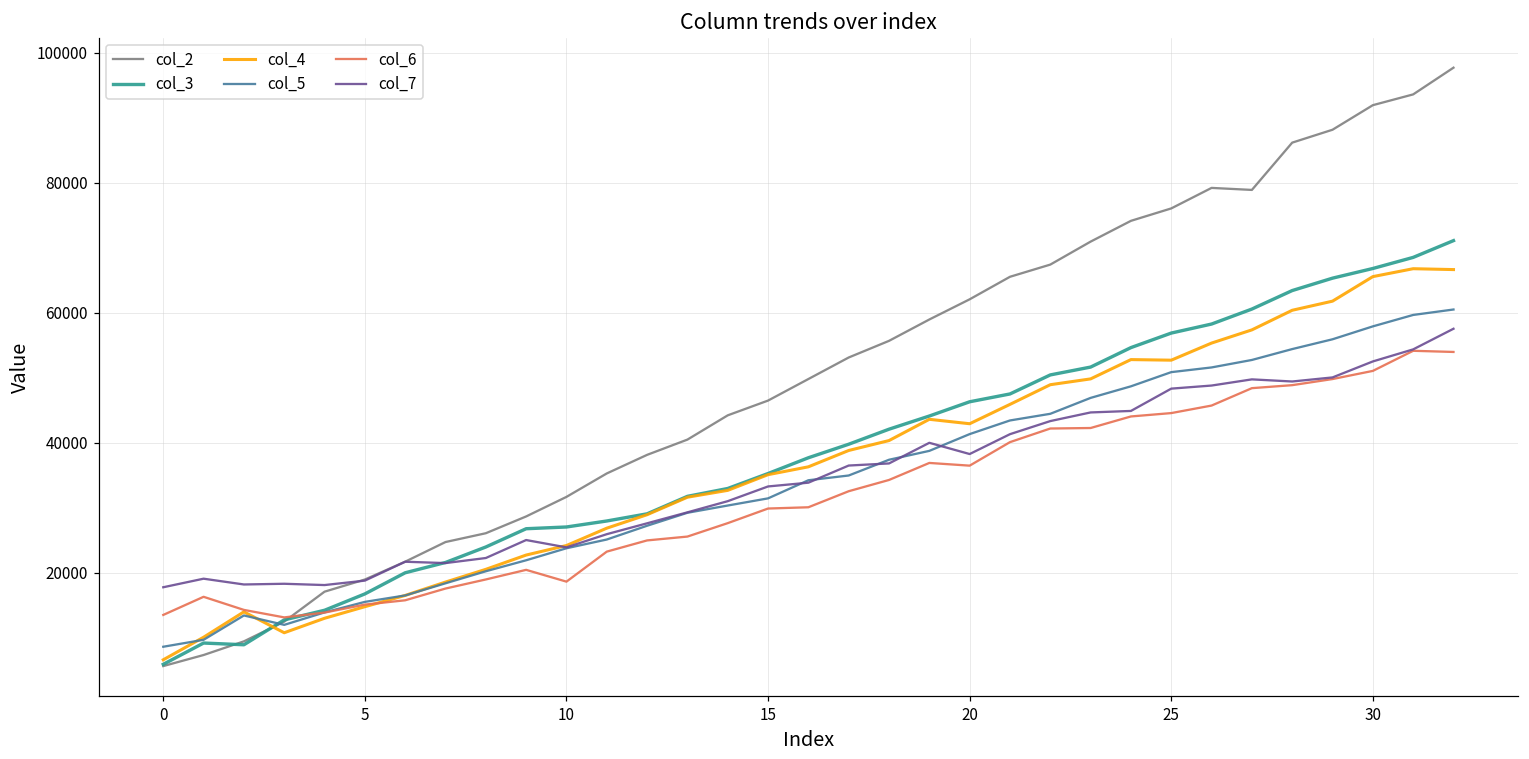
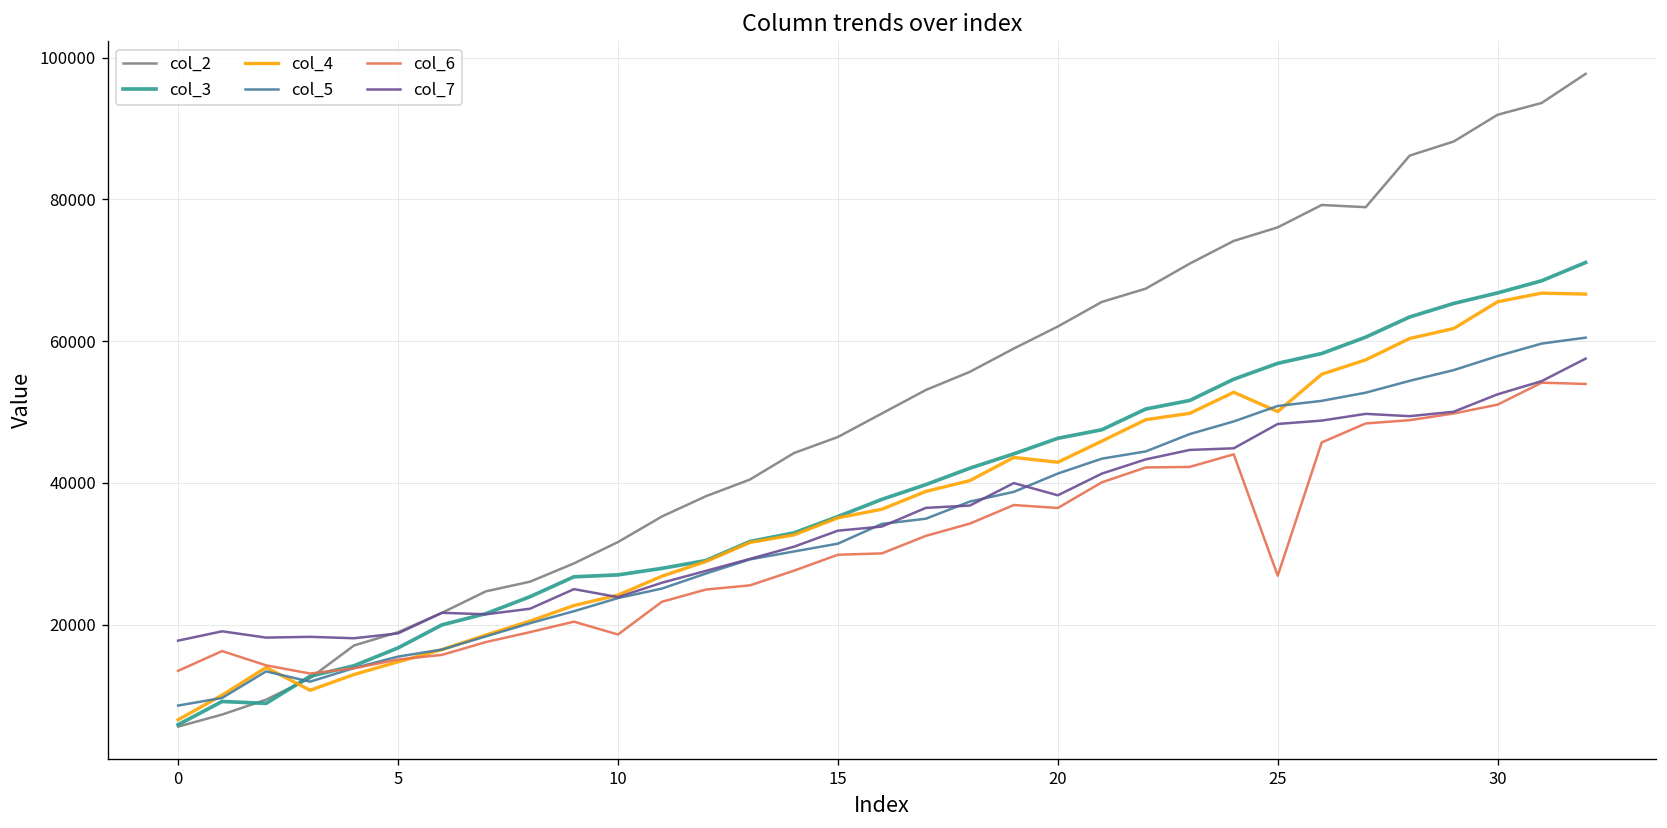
  {
    "col_4": {
      "0": 7000,
      "20": 43000,
-     "25": 53000,
+     "25": 50000,
      "30": 66000
    },
    "col_6": {
      "0": 14000,
      "10": 19000,
      "15": 30000,
      "20": 36000,
-     "25": 45000,
+     "25": 27000,
      "30": 51000
    }
  }
